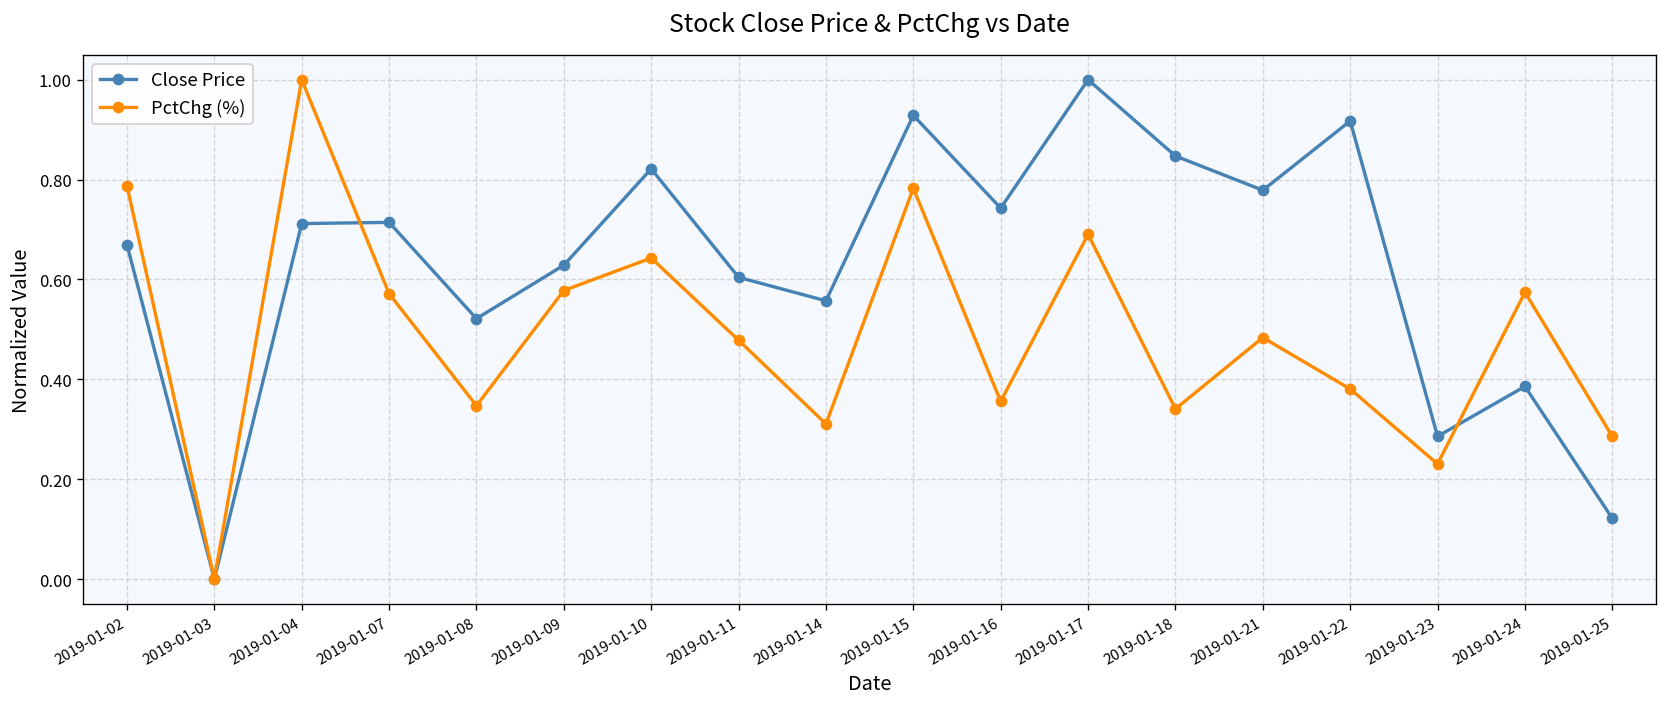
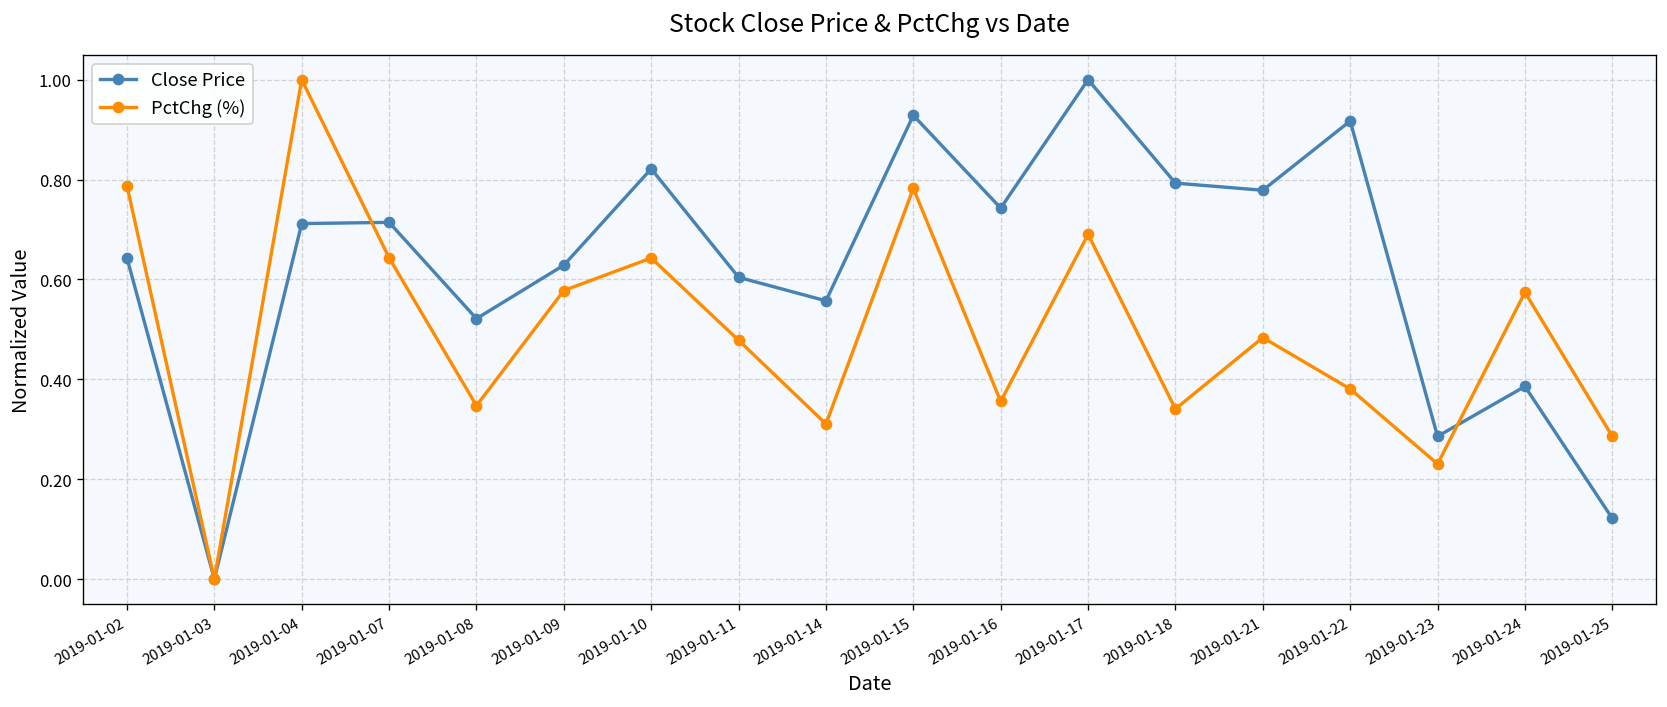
  {
    "Close Price": {
-     "2019-01-02": 0.67,
+     "2019-01-02": 0.64,
      "2019-01-04": 0.71,
      "2019-01-07": 0.71,
      "2019-01-08": 0.52,
      "2019-01-09": 0.63,
      "2019-01-10": 0.82,
      "2019-01-11": 0.60,
      "2019-01-14": 0.56,
      "2019-01-15": 0.93,
      "2019-01-16": 0.74,
      "2019-01-17": 1.00,
-     "2019-01-18": 0.85,
+     "2019-01-18": 0.79,
      "2019-01-21": 0.78,
      "2019-01-22": 0.92,
      "2019-01-23": 0.29,
      "2019-01-24": 0.39,
      "2019-01-25": 0.12
    },
    "PctChg (%)": {
      "2019-01-02": 0.79,
      "2019-01-04": 1.00,
-     "2019-01-07": 0.57,
+     "2019-01-07": 0.64,
      "2019-01-08": 0.35,
      "2019-01-09": 0.58,
      "2019-01-10": 0.64,
      "2019-01-11": 0.48,
      "2019-01-14": 0.31,
      "2019-01-15": 0.78,
      "2019-01-16": 0.36,
      "2019-01-17": 0.69,
      "2019-01-18": 0.34,
      "2019-01-21": 0.48,
      "2019-01-22": 0.38,
      "2019-01-23": 0.23,
      "2019-01-24": 0.57,
      "2019-01-25": 0.29
    }
  }
